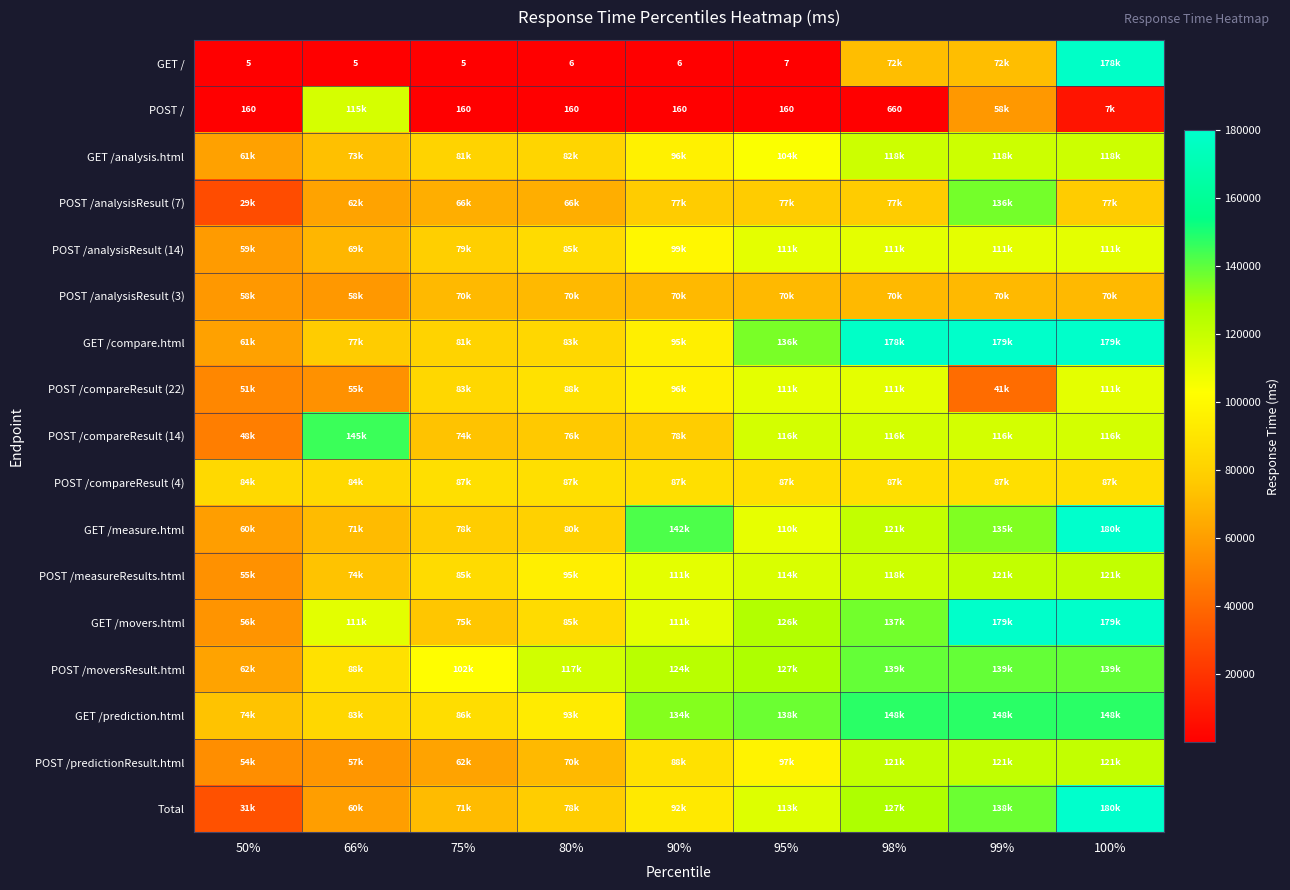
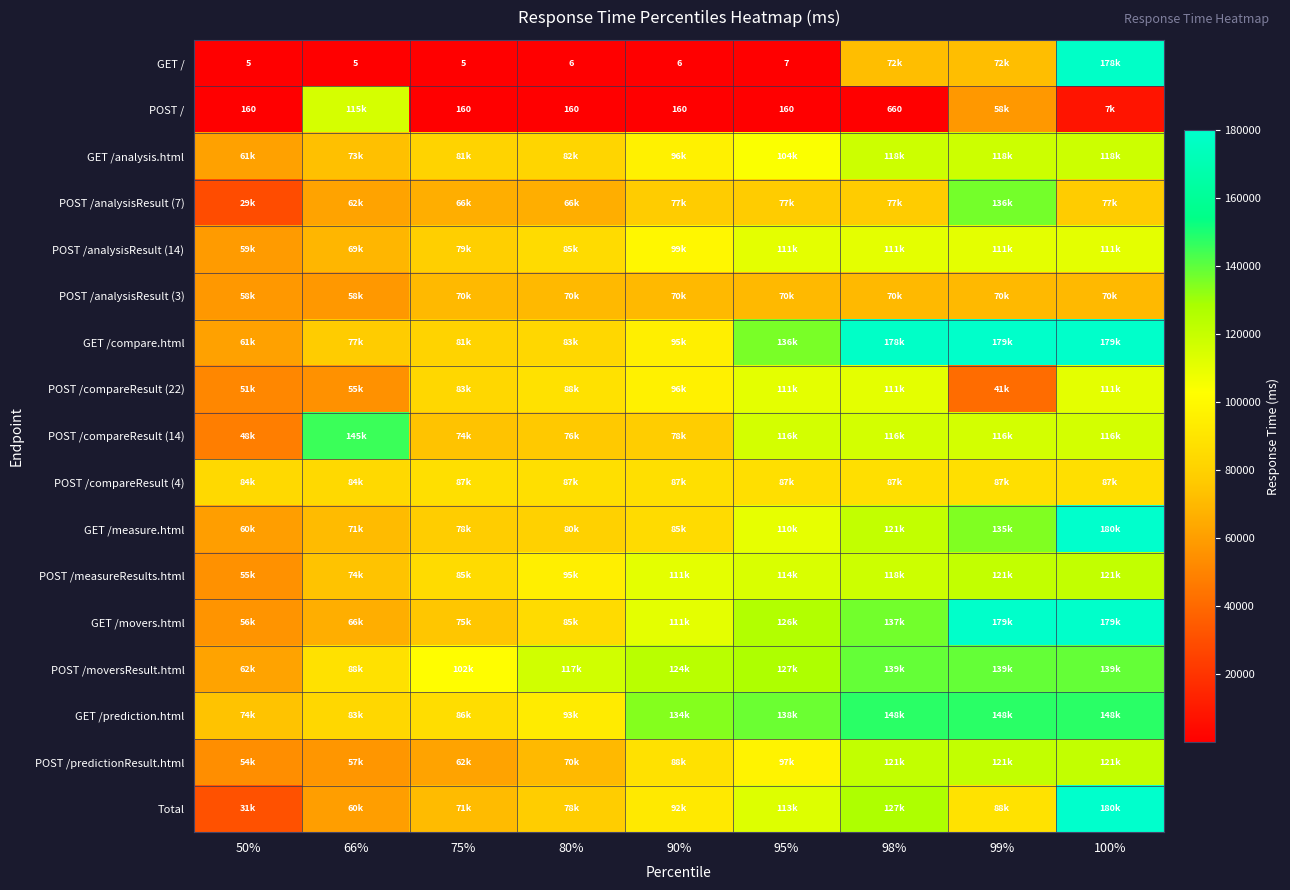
  {
    "GET /measure.html": {
-     "90%": "142k"
+     "90%": "85k"
    },
    "GET /movers.html": {
-     "66%": "111k"
+     "66%": "66k"
    },
    "Total": {
-     "99%": "138k"
+     "99%": "88k"
    }
  }
